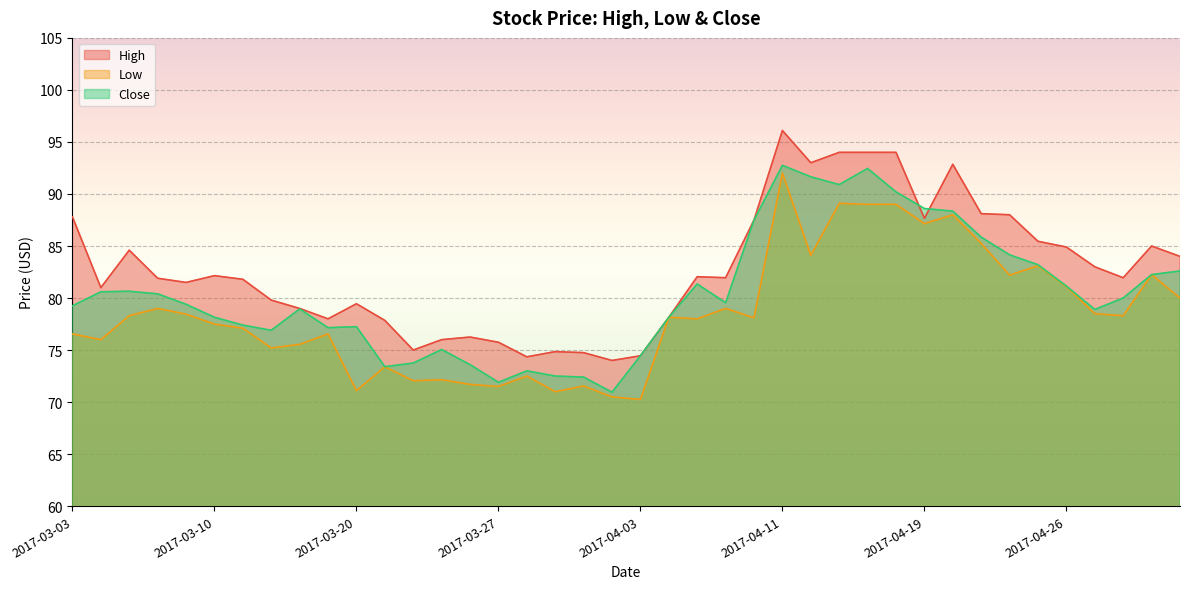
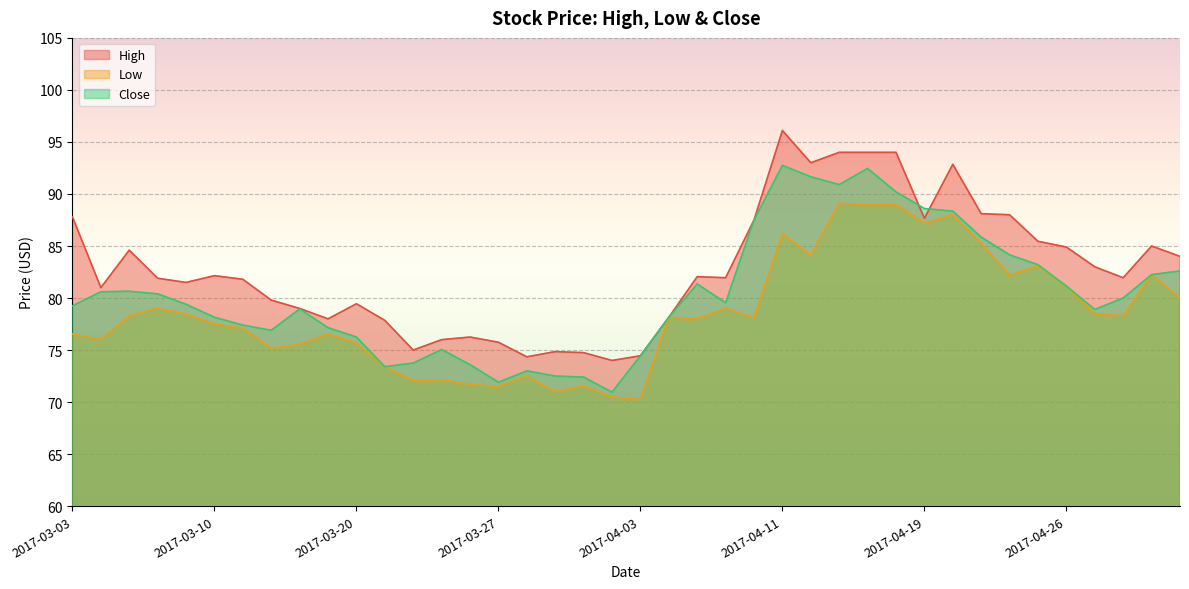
  {
    "High": {
      "2017-03-03": 87.8,
      "2017-03-10": 82.2,
      "2017-03-20": 79.5,
      "2017-03-27": 75.8,
      "2017-04-11": 96.1,
      "2017-04-19": 87.7,
      "2017-04-26": 84.9
    },
    "Low": {
      "2017-03-03": 76.6,
      "2017-03-10": 77.5,
-     "2017-03-20": 71.1,
+     "2017-03-20": 75.7,
      "2017-03-27": 71.5,
      "2017-04-03": 70.3,
-     "2017-04-11": 92.0,
+     "2017-04-11": 86.2,
      "2017-04-19": 87.2
    },
    "Close": {
      "2017-03-03": 79.3,
      "2017-03-10": 78.2,
-     "2017-03-20": 77.3,
+     "2017-03-20": 76.3,
      "2017-03-27": 71.9,
      "2017-04-11": 92.8,
      "2017-04-19": 88.6
    }
  }
